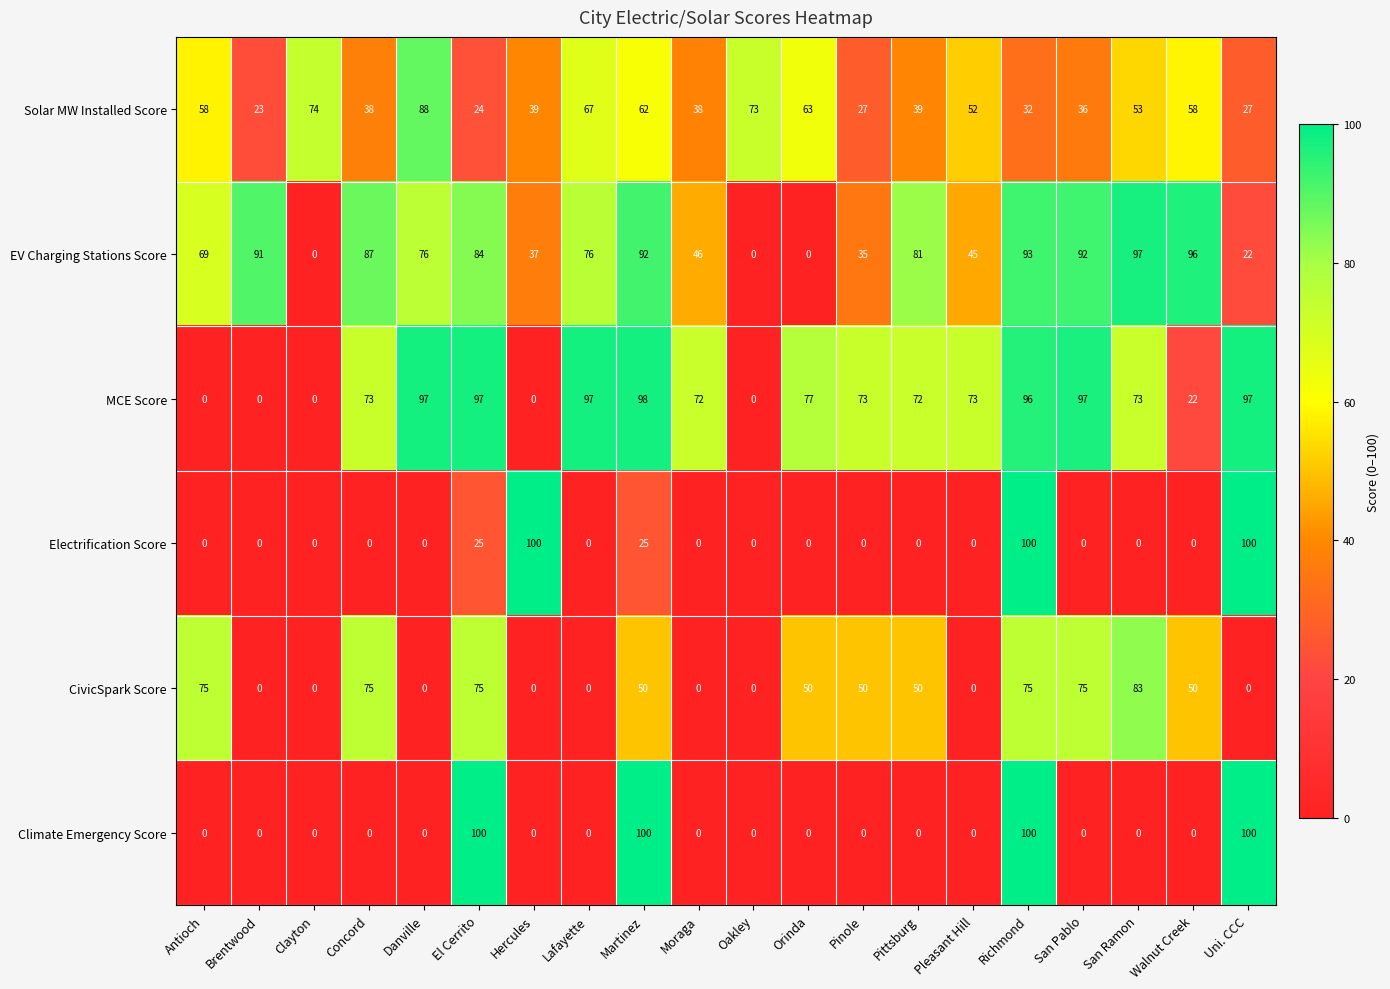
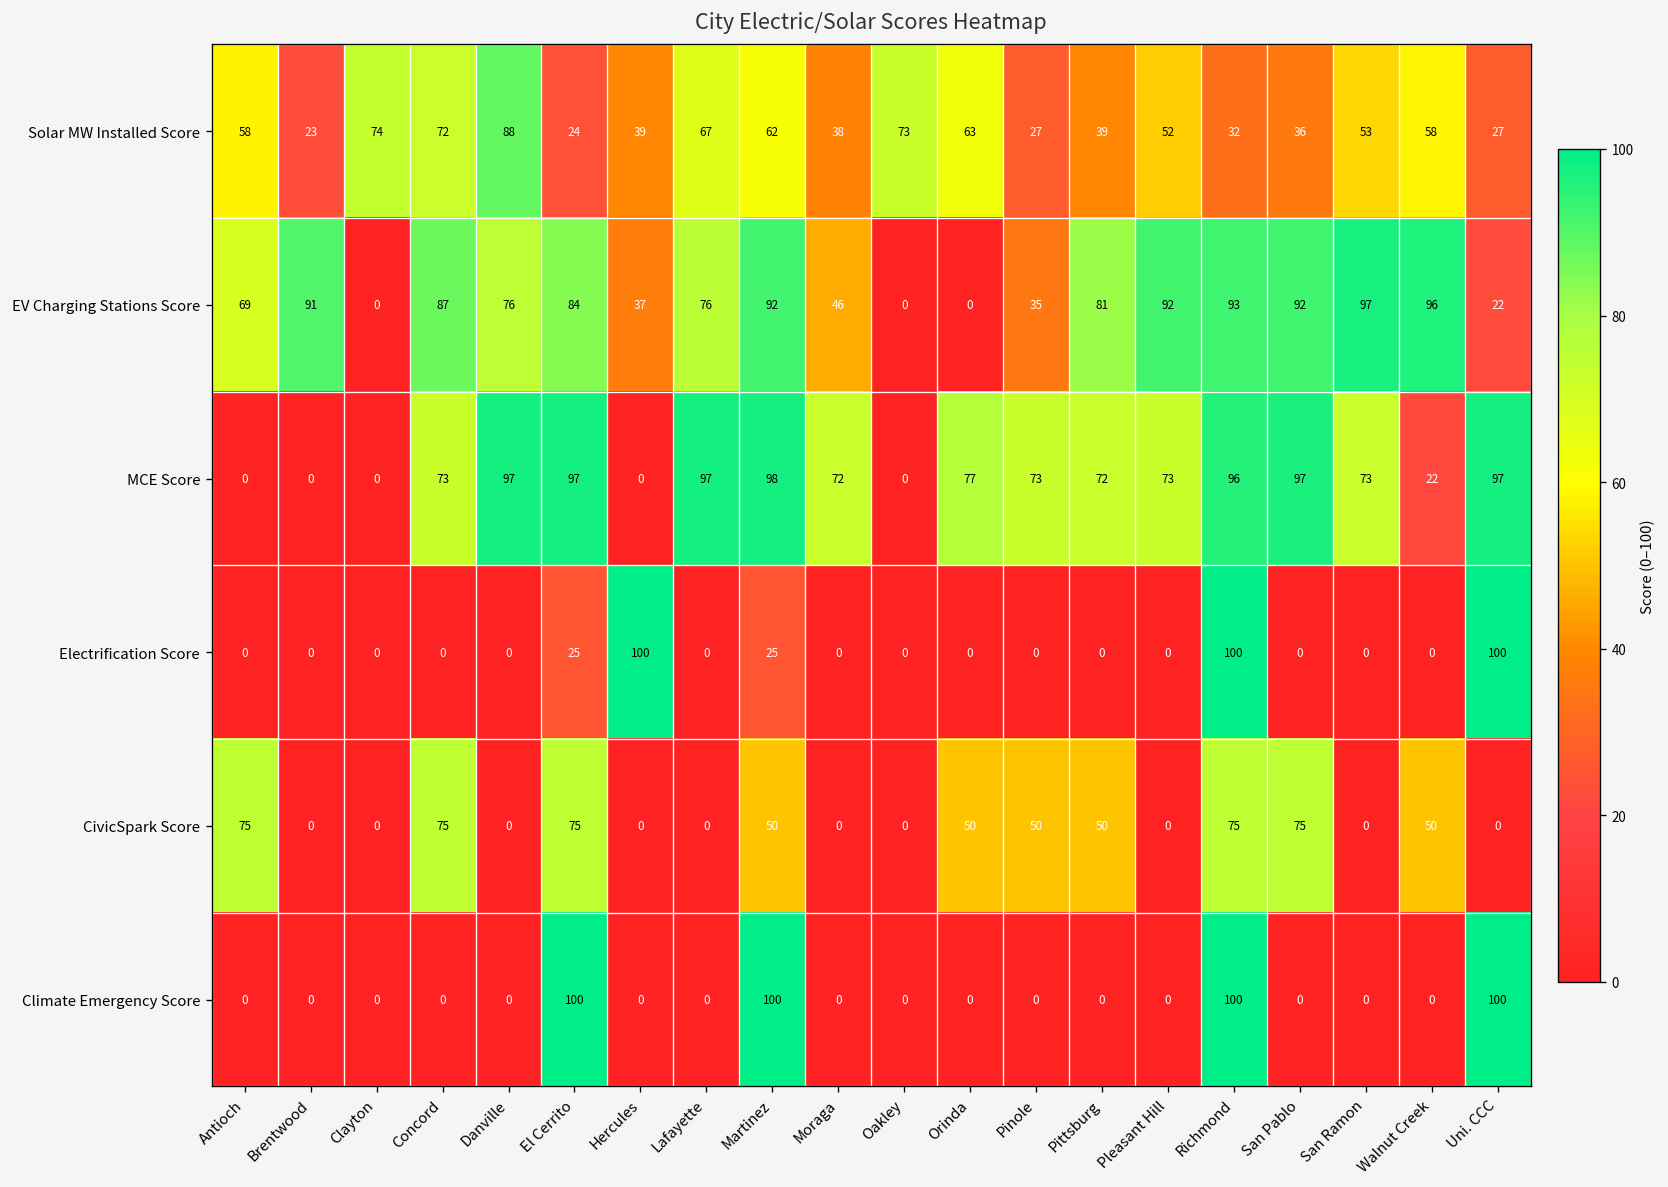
  {
    "Solar MW Installed Score": {
      "Antioch": 58,
      "Brentwood": 23,
      "Clayton": 74,
-     "Concord": 38,
+     "Concord": 72,
      "Danville": 88,
      "El Cerrito": 24,
      "Hercules": 39,
      "Lafayette": 67,
      "Martinez": 62,
      "Moraga": 38,
      "Oakley": 73,
      "Orinda": 63,
      "Pinole": 27,
      "Pittsburg": 39,
      "Pleasant Hill": 52,
      "Richmond": 32,
      "San Pablo": 36,
      "San Ramon": 53,
      "Walnut Creek": 58,
      "Uni. CCC": 27
    },
    "EV Charging Stations Score": {
      "Antioch": 69,
      "Brentwood": 91,
      "Clayton": 0,
      "Concord": 87,
      "Danville": 76,
      "El Cerrito": 84,
      "Hercules": 37,
      "Lafayette": 76,
      "Martinez": 92,
      "Moraga": 46,
      "Oakley": 0,
      "Orinda": 0,
      "Pinole": 35,
      "Pittsburg": 81,
-     "Pleasant Hill": 45,
+     "Pleasant Hill": 92,
      "Richmond": 93,
      "San Pablo": 92,
      "San Ramon": 97,
      "Walnut Creek": 96,
      "Uni. CCC": 22
    },
    "MCE Score": {
      "Antioch": 0,
      "Brentwood": 0,
      "Clayton": 0,
      "Concord": 73,
      "Danville": 97,
      "El Cerrito": 97,
      "Hercules": 0,
      "Lafayette": 97,
      "Martinez": 98,
      "Moraga": 72,
      "Oakley": 0,
      "Orinda": 77,
      "Pinole": 73,
      "Pittsburg": 72,
      "Pleasant Hill": 73,
      "Richmond": 96,
      "San Pablo": 97,
      "San Ramon": 73,
      "Walnut Creek": 22,
      "Uni. CCC": 97
    },
    "Electrification Score": {
      "Antioch": 0,
      "Brentwood": 0,
      "Clayton": 0,
      "Concord": 0,
      "Danville": 0,
      "El Cerrito": 25,
      "Hercules": 100,
      "Lafayette": 0,
      "Martinez": 25,
      "Moraga": 0,
      "Oakley": 0,
      "Orinda": 0,
      "Pinole": 0,
      "Pittsburg": 0,
      "Pleasant Hill": 0,
      "Richmond": 100,
      "San Pablo": 0,
      "San Ramon": 0,
      "Walnut Creek": 0,
      "Uni. CCC": 100
    },
    "CivicSpark Score": {
      "Antioch": 75,
      "Brentwood": 0,
      "Clayton": 0,
      "Concord": 75,
      "Danville": 0,
      "El Cerrito": 75,
      "Hercules": 0,
      "Lafayette": 0,
      "Martinez": 50,
      "Moraga": 0,
      "Oakley": 0,
      "Orinda": 50,
      "Pinole": 50,
      "Pittsburg": 50,
      "Pleasant Hill": 0,
      "Richmond": 75,
      "San Pablo": 75,
-     "San Ramon": 83,
+     "San Ramon": 0,
      "Walnut Creek": 50,
      "Uni. CCC": 0
    },
    "Climate Emergency Score": {
      "Antioch": 0,
      "Brentwood": 0,
      "Clayton": 0,
      "Concord": 0,
      "Danville": 0,
      "El Cerrito": 100,
      "Hercules": 0,
      "Lafayette": 0,
      "Martinez": 100,
      "Moraga": 0,
      "Oakley": 0,
      "Orinda": 0,
      "Pinole": 0,
      "Pittsburg": 0,
      "Pleasant Hill": 0,
      "Richmond": 100,
      "San Pablo": 0,
      "San Ramon": 0,
      "Walnut Creek": 0,
      "Uni. CCC": 100
    }
  }
